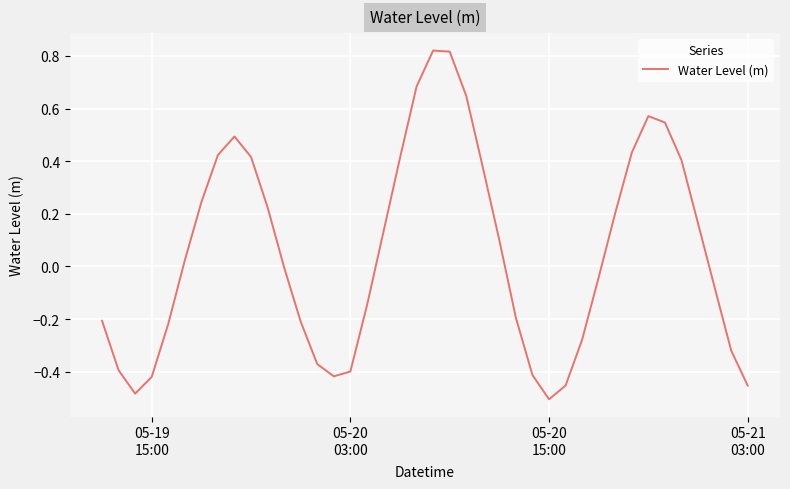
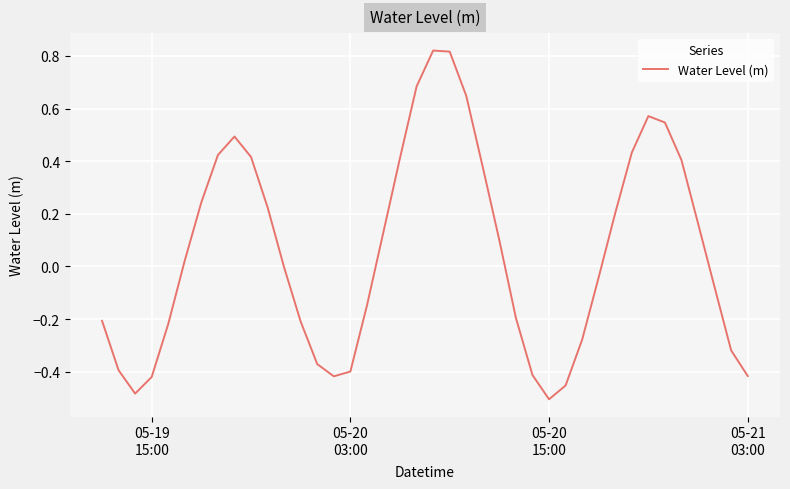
  {
    "05-19 15:00": -0.42,
    "05-20 03:00": -0.40,
    "05-20 15:00": -0.50,
-   "05-21 03:00": -0.45
+   "05-21 03:00": -0.42
  }
